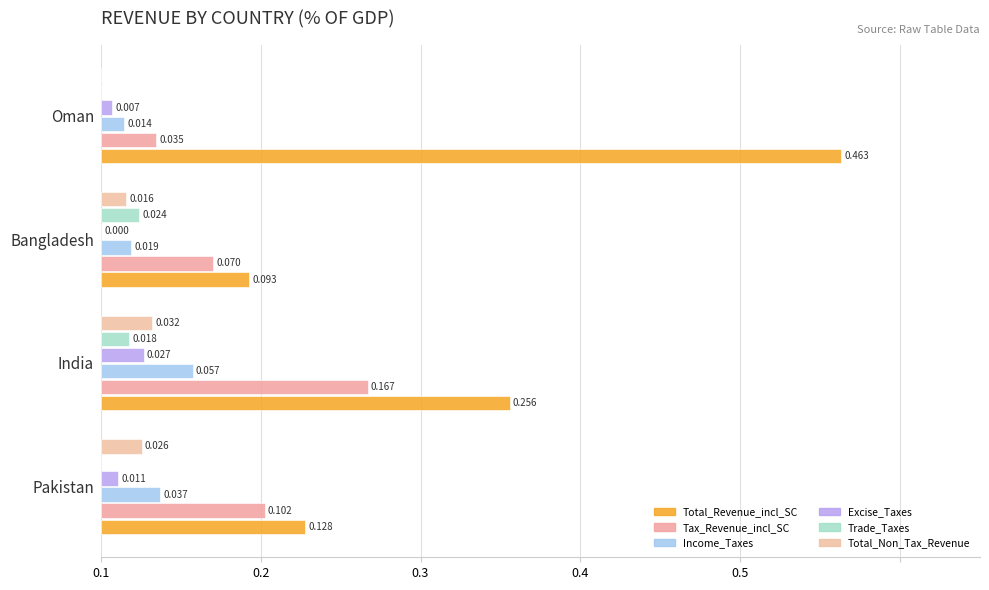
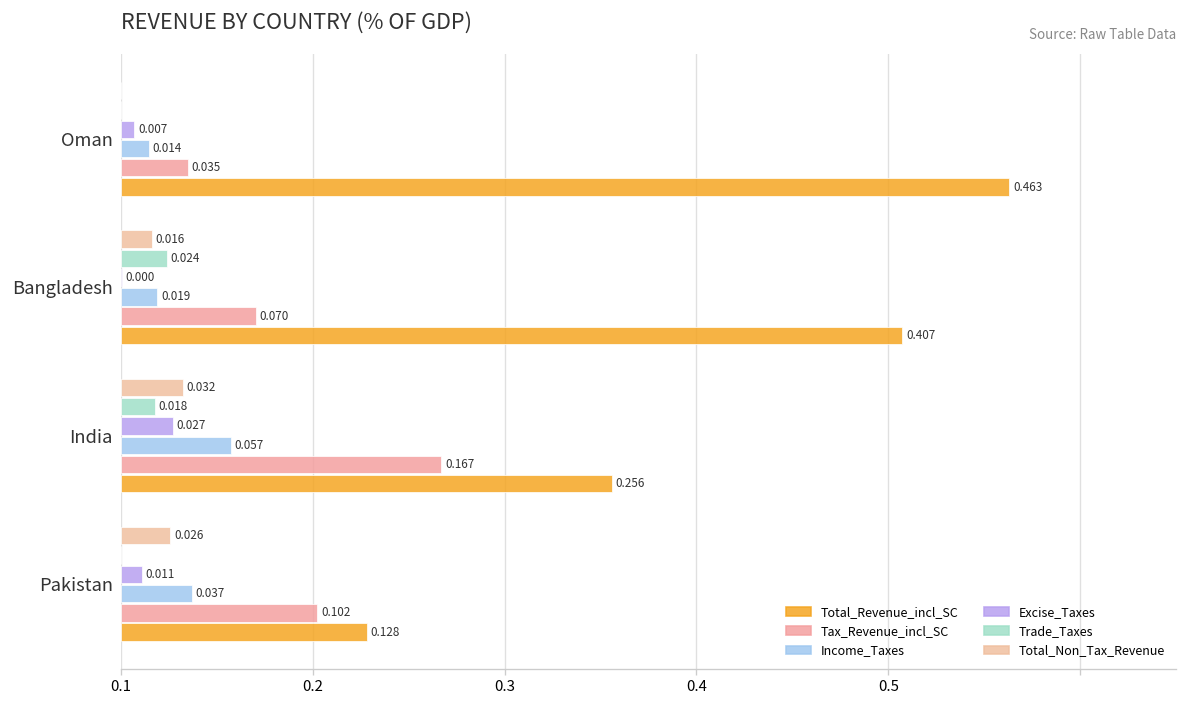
  {
    "Total_Revenue_incl_SC": {
      "Oman": 0.463,
-     "Bangladesh": 0.093,
+     "Bangladesh": 0.407,
      "India": 0.256,
      "Pakistan": 0.128
    }
  }
